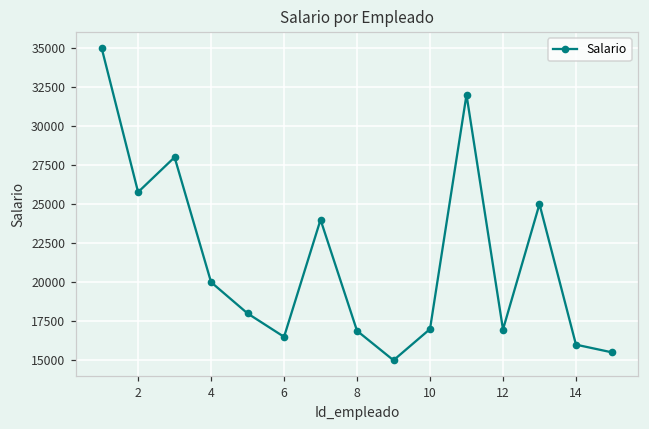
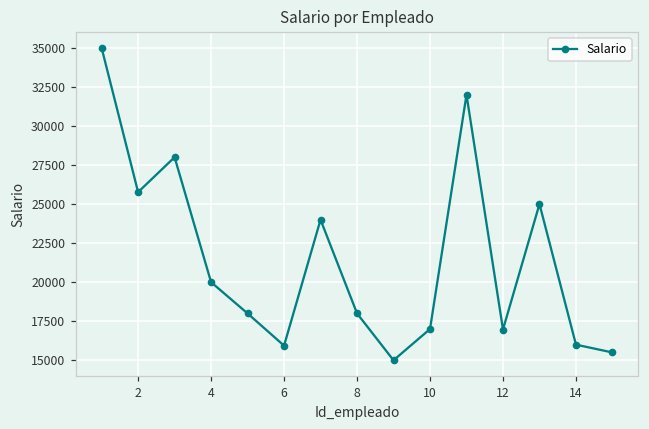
  {
    "2": 25800,
    "4": 20000,
-   "6": 16500,
-   "8": 16900,
+   "6": 15900,
+   "8": 18000,
    "10": 17000,
    "12": 17000,
    "14": 16000
  }
